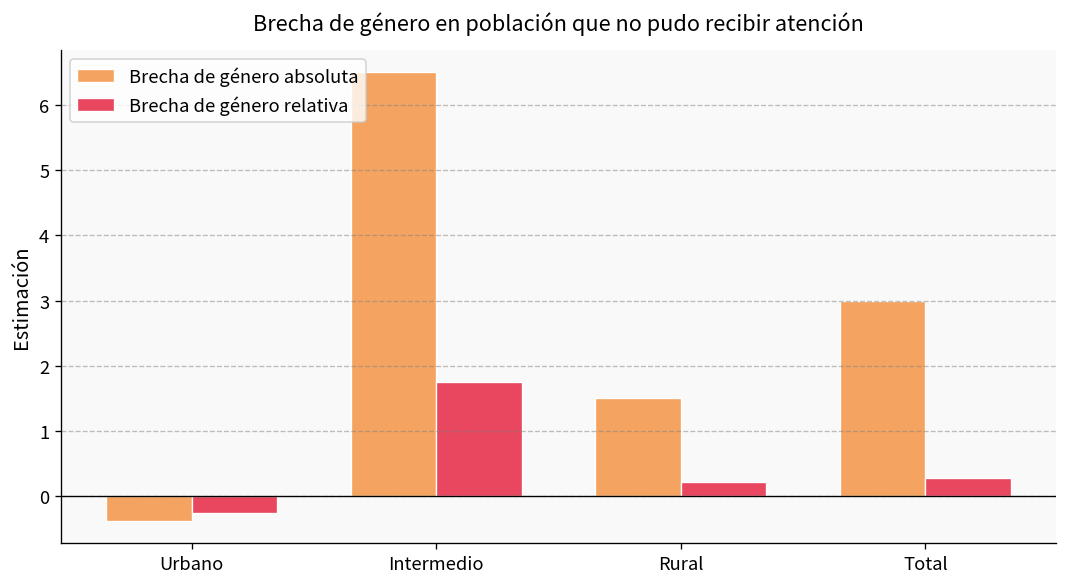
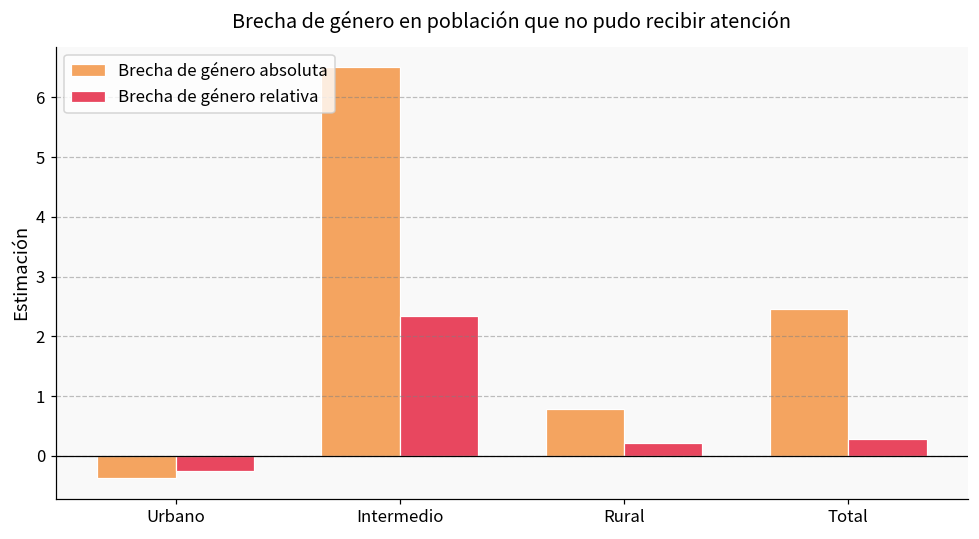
  {
    "Brecha de género absoluta": {
      "Urbano": -0.4,
      "Intermedio": 6.5,
-     "Rural": 1.5,
-     "Total": 3.0
+     "Rural": 0.8,
+     "Total": 2.5
    },
    "Brecha de género relativa": {
      "Urbano": -0.3,
-     "Intermedio": 1.7,
+     "Intermedio": 2.3,
      "Rural": 0.2,
      "Total": 0.3
    }
  }
